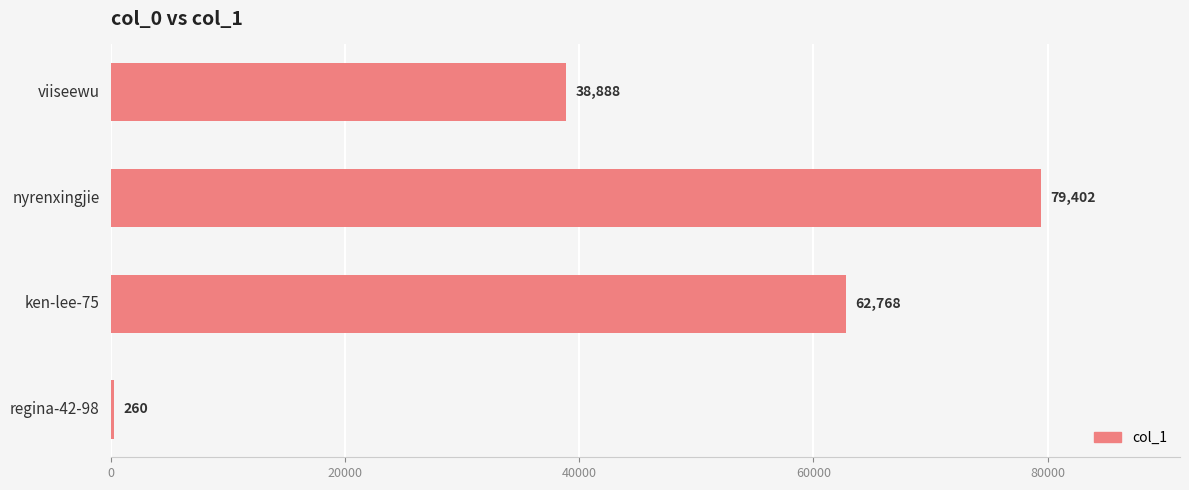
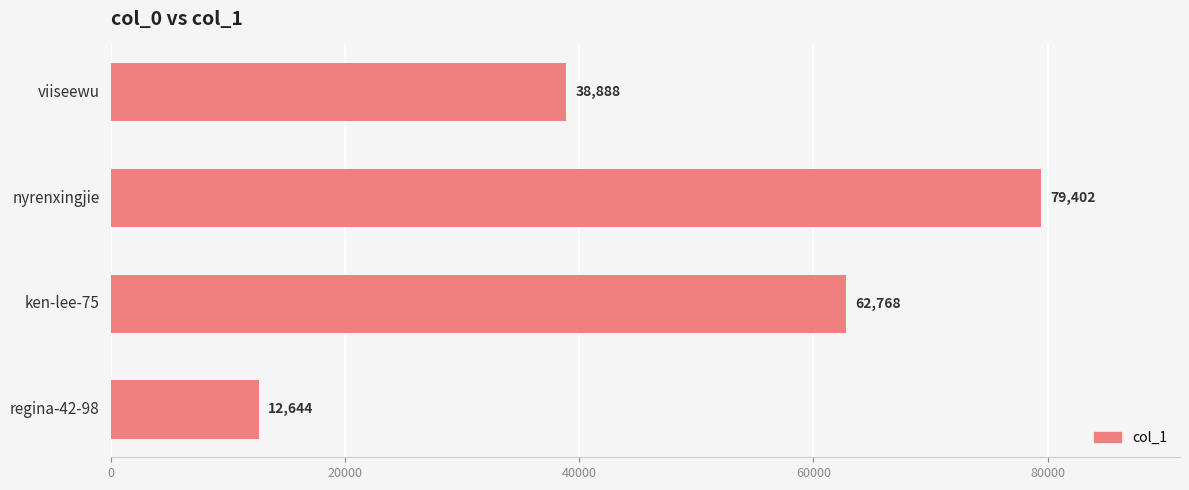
  {
    "viiseewu": "38,888",
    "nyrenxingjie": "79,402",
    "ken-lee-75": "62,768",
-   "regina-42-98": "260"
+   "regina-42-98": "12,644"
  }
